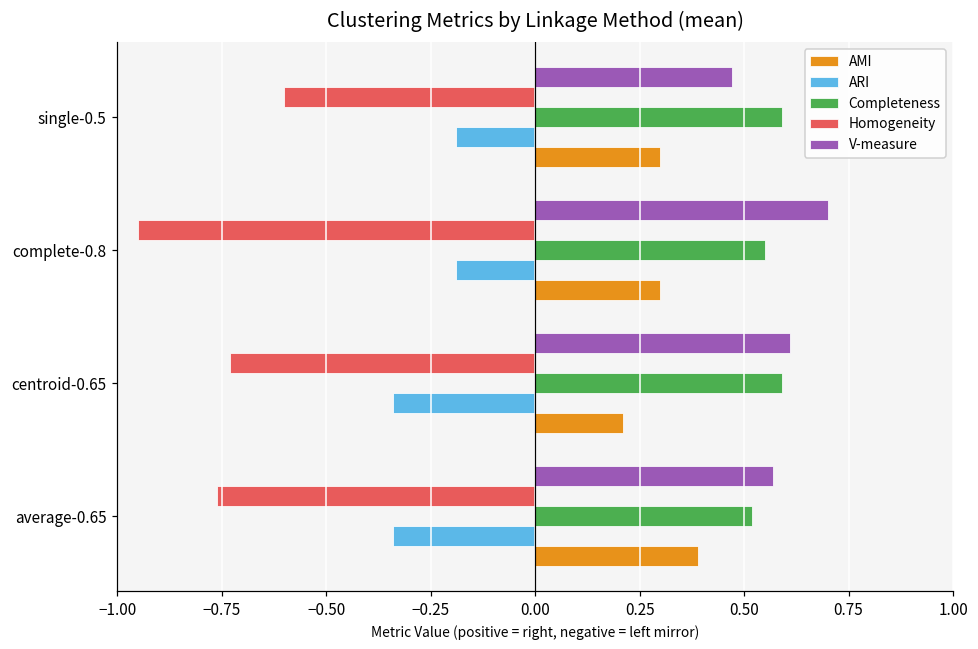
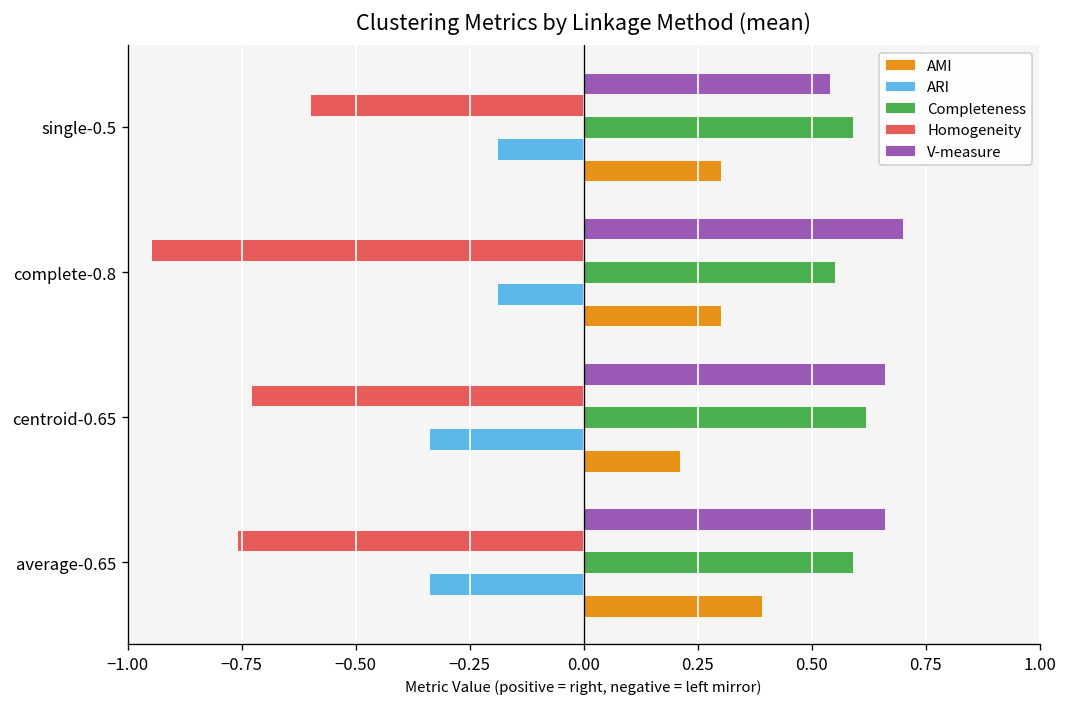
  {
    "AMI": {
      "single-0.5": 0.30,
      "complete-0.8": 0.30,
      "centroid-0.65": 0.21,
      "average-0.65": 0.39
    },
    "ARI": {
      "single-0.5": -0.19,
      "complete-0.8": -0.19,
      "centroid-0.65": -0.34,
      "average-0.65": -0.34
    },
    "Completeness": {
      "single-0.5": 0.59,
      "complete-0.8": 0.55,
-     "centroid-0.65": 0.59,
-     "average-0.65": 0.52
+     "centroid-0.65": 0.62,
+     "average-0.65": 0.59
    },
    "Homogeneity": {
      "single-0.5": -0.60,
      "complete-0.8": -0.95,
      "centroid-0.65": -0.73,
      "average-0.65": -0.76
    },
    "V-measure": {
-     "single-0.5": 0.47,
+     "single-0.5": 0.54,
      "complete-0.8": 0.70,
-     "centroid-0.65": 0.61,
-     "average-0.65": 0.57
+     "centroid-0.65": 0.66,
+     "average-0.65": 0.66
    }
  }
